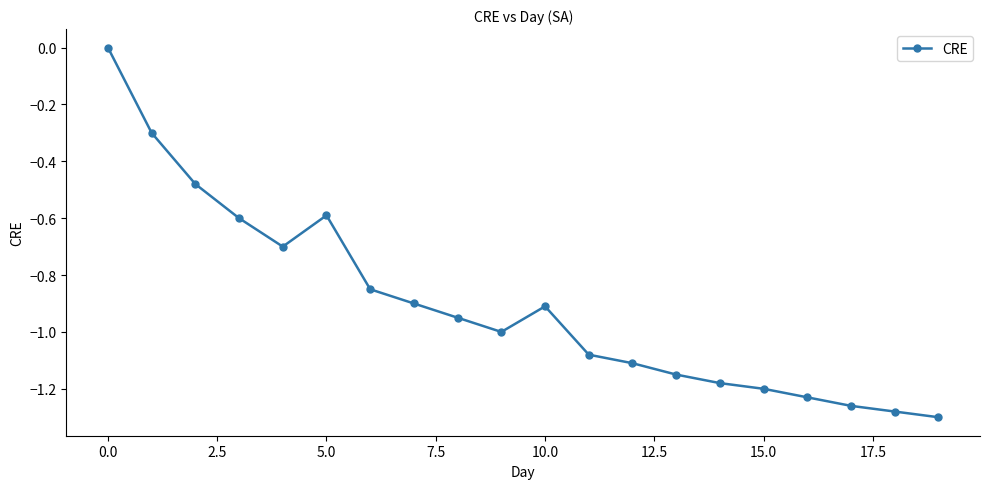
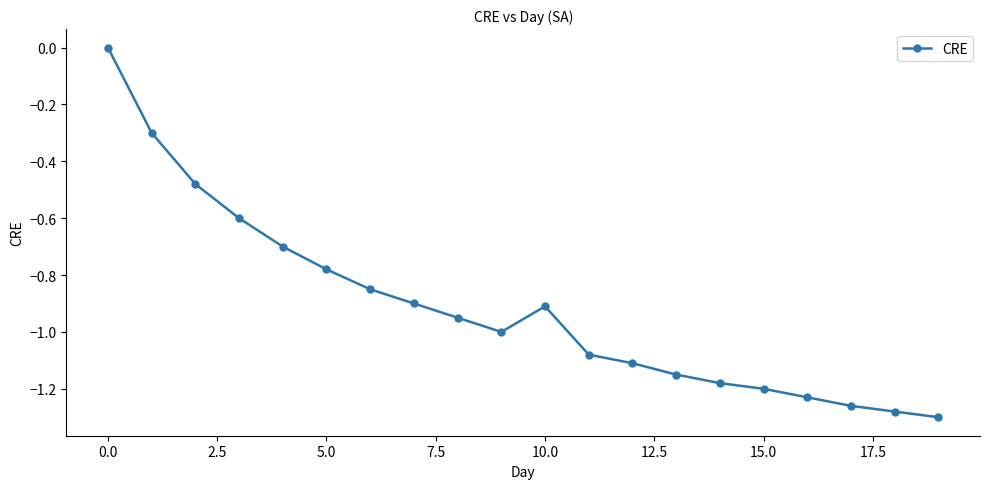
  {
    "0.0": 0.00,
-   "5.0": -0.59,
+   "5.0": -0.78,
    "10.0": -0.91,
    "15.0": -1.20
  }
